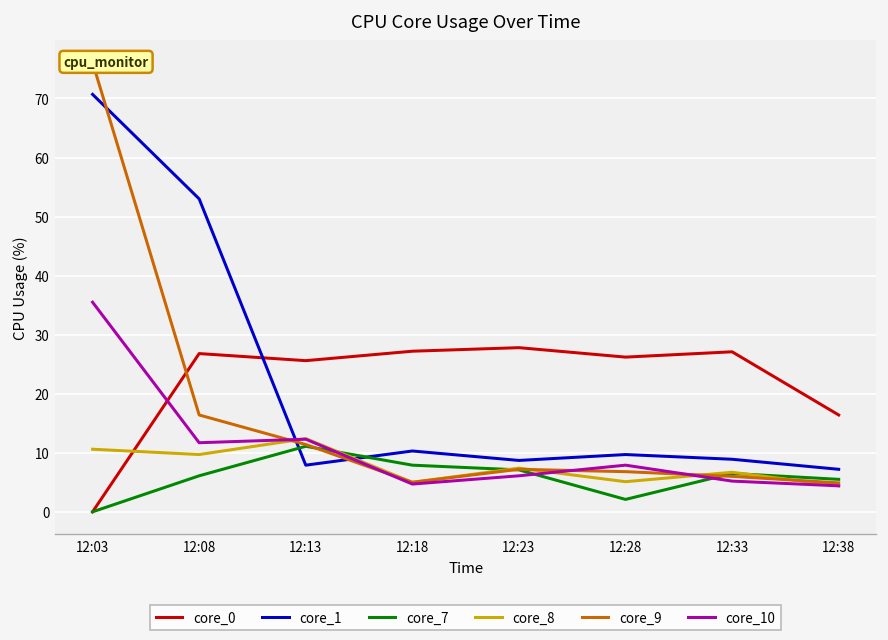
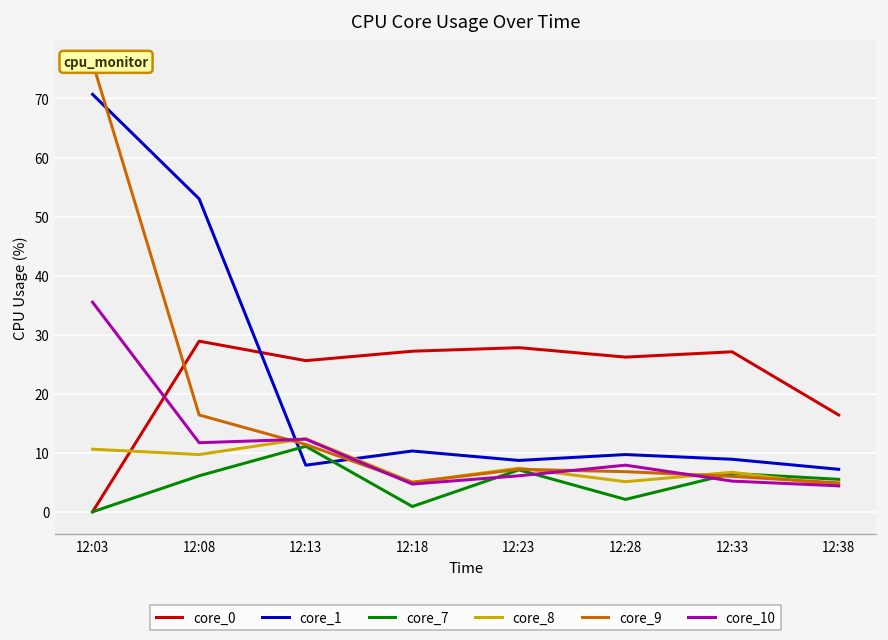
  {
    "core_0": {
-     "12:08": 27,
+     "12:08": 29,
      "12:13": 26,
      "12:18": 27,
      "12:23": 28,
      "12:28": 26,
      "12:33": 27,
      "12:38": 16
    },
    "core_1": {
      "12:03": 71,
      "12:08": 53,
      "12:13": 8,
      "12:18": 10,
      "12:23": 9,
      "12:28": 10,
      "12:33": 9,
      "12:38": 7
    },
    "core_7": {
      "12:08": 6,
-     "12:18": 8,
+     "12:18": 1,
      "12:28": 2,
      "12:38": 6
    },
    "core_8": {
      "12:03": 11,
      "12:08": 10,
      "12:28": 5
    },
    "core_9": {
      "12:08": 16,
      "12:28": 7
    },
    "core_10": {
      "12:03": 36,
      "12:08": 12,
      "12:23": 6,
      "12:28": 8,
      "12:33": 5
    }
  }
